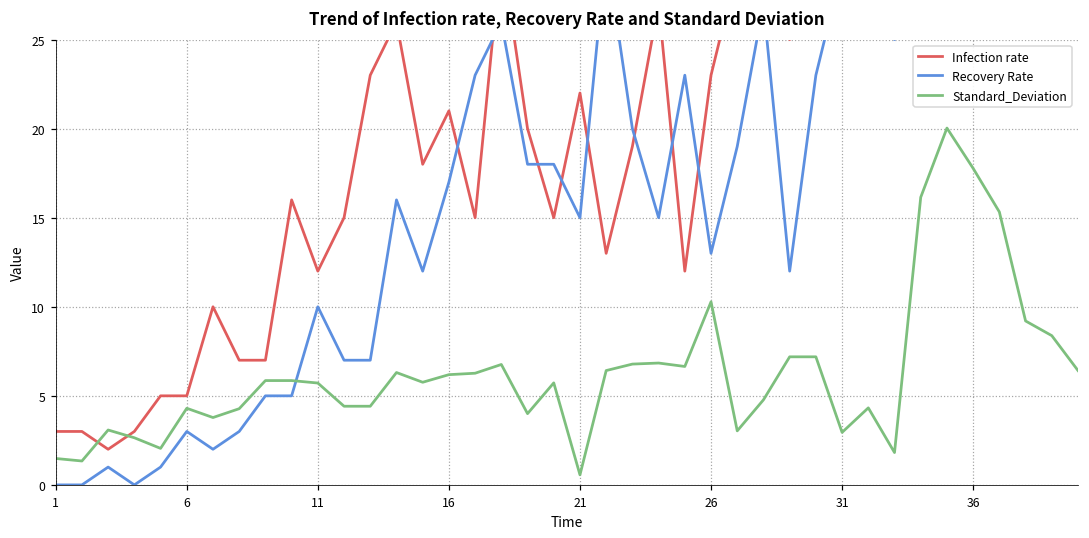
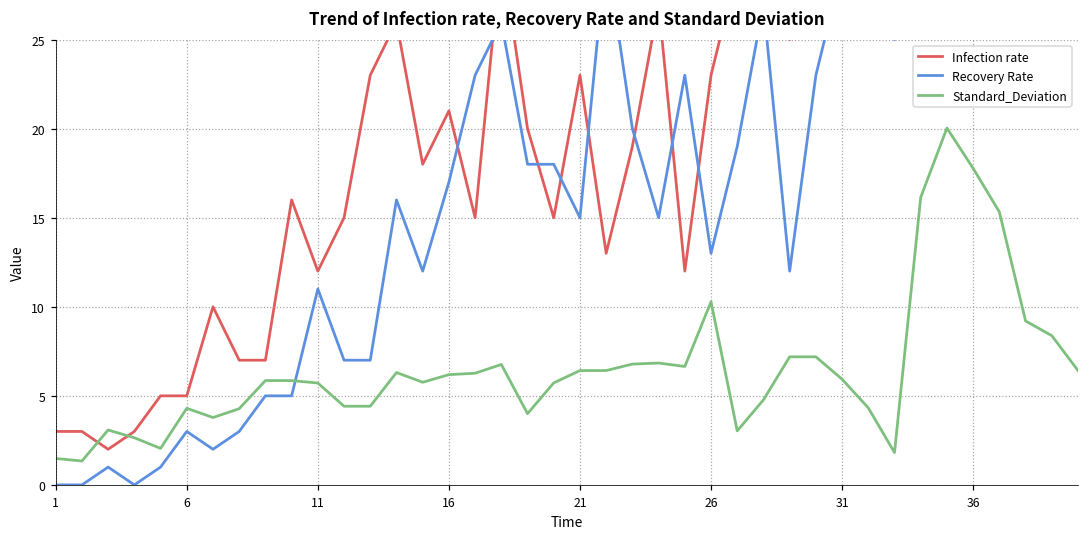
  {
    "Infection rate": {
      "1": 3,
      "6": 5,
      "11": 12,
      "16": 21,
-     "21": 22,
+     "21": 23,
      "26": 23
    },
    "Recovery Rate": {
      "1": 0,
      "6": 3,
-     "11": 10,
+     "11": 11,
      "16": 17,
      "21": 15,
      "26": 13
    },
    "Standard_Deviation": {
      "1": 1.5,
      "6": 4.3,
      "11": 5.7,
      "16": 6.2,
-     "21": 0.6,
+     "21": 6.4,
      "26": 10.3,
-     "31": 2.9,
+     "31": 5.9,
      "36": 17.8
    }
  }
